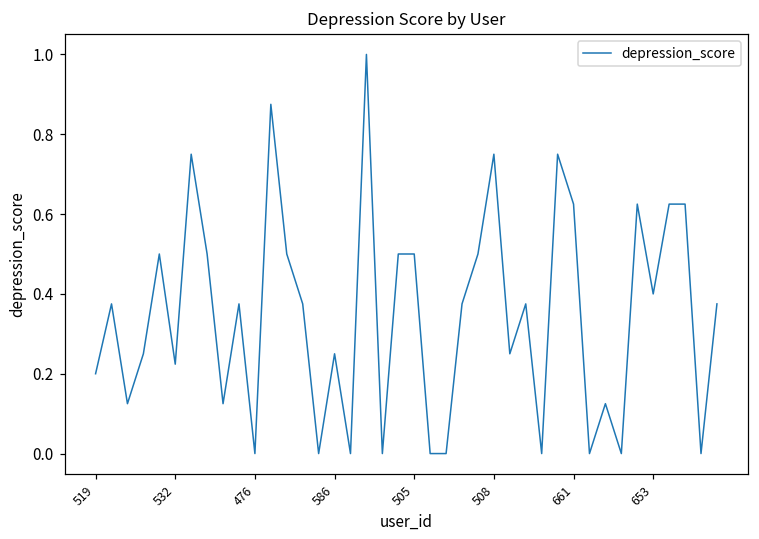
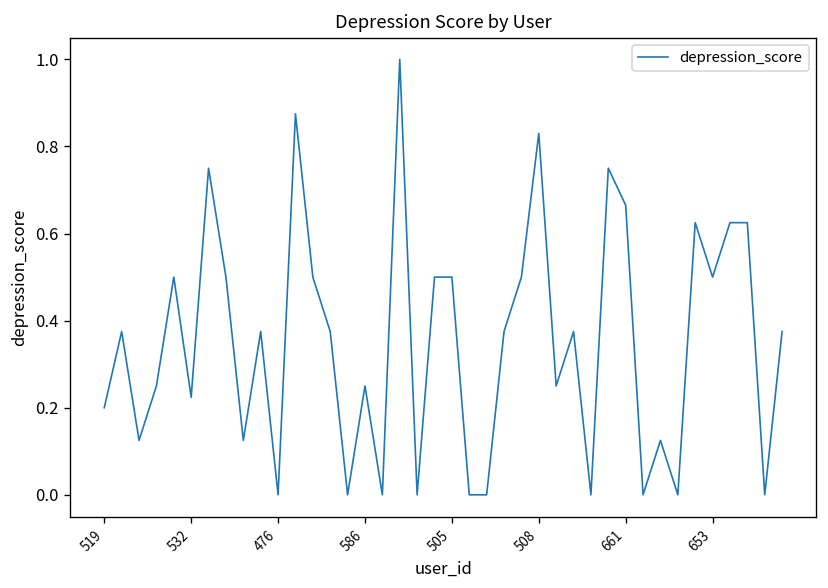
  {
    "519": 0.20,
    "532": 0.22,
    "476": 0.00,
    "586": 0.25,
    "505": 0.50,
-   "508": 0.75,
-   "661": 0.63,
-   "653": 0.4
+   "508": 0.83,
+   "661": 0.67,
+   "653": 0.5
  }
